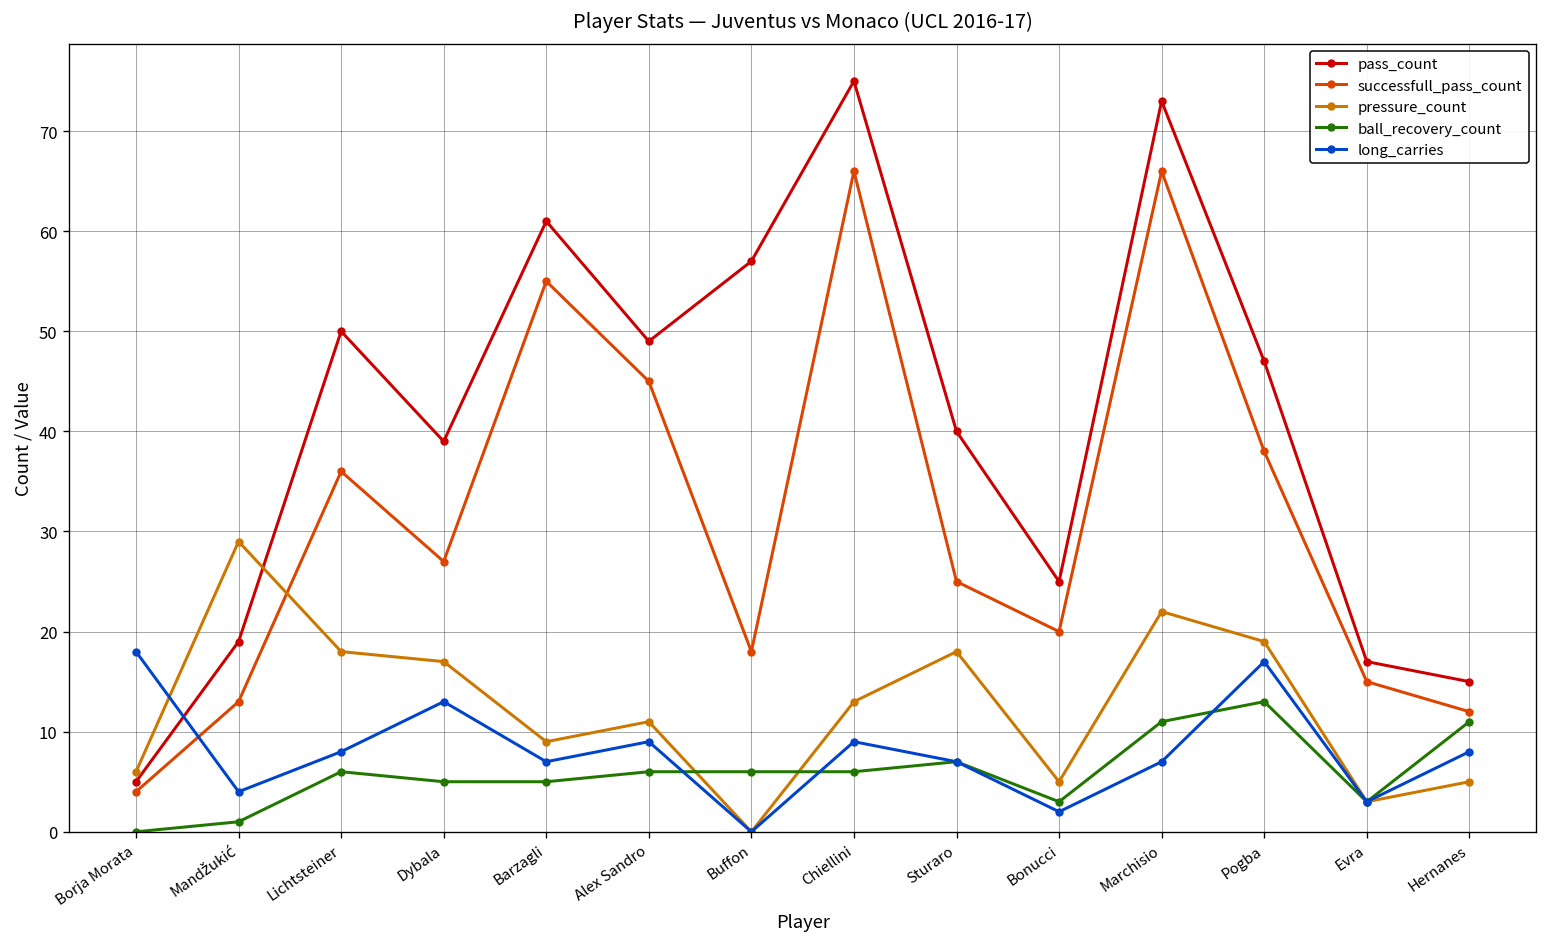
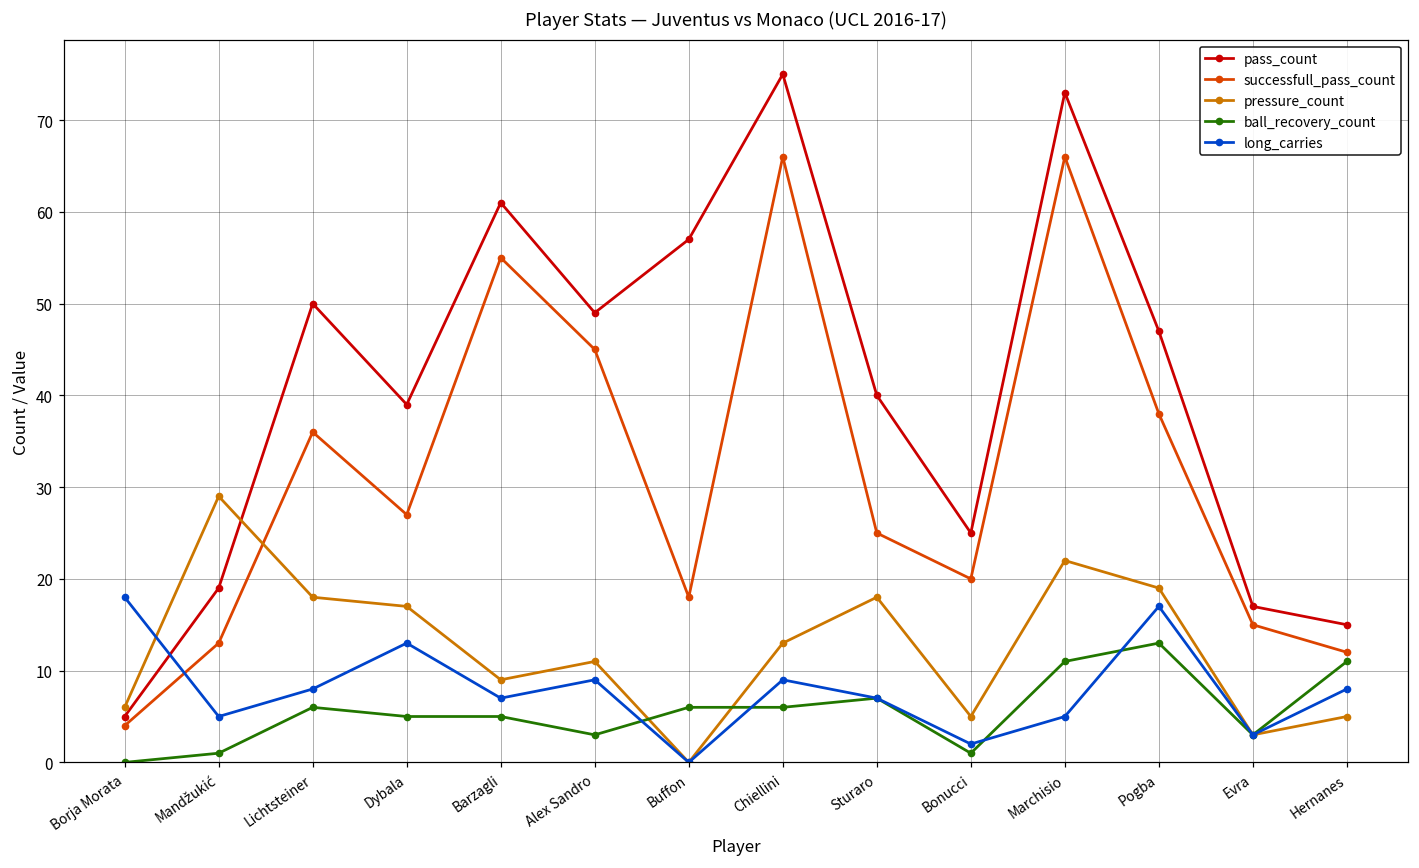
  {
    "pass_count": {
      "Borja Morata": 5,
      "Mandžukić": 19,
      "Lichtsteiner": 50,
      "Dybala": 39,
      "Barzagli": 61,
      "Alex Sandro": 49,
      "Buffon": 57,
      "Chiellini": 75,
      "Sturaro": 40,
      "Bonucci": 25,
      "Marchisio": 73,
      "Pogba": 47,
      "Evra": 17,
      "Hernanes": 15
    },
    "ball_recovery_count": {
      "Borja Morata": 0,
      "Mandžukić": 1,
      "Lichtsteiner": 6,
      "Dybala": 5,
      "Barzagli": 5,
-     "Alex Sandro": 6,
+     "Alex Sandro": 3,
      "Buffon": 6,
      "Chiellini": 6,
-     "Bonucci": 3,
+     "Bonucci": 1,
      "Marchisio": 11,
      "Pogba": 13,
      "Hernanes": 11
    },
    "long_carries": {
      "Borja Morata": 18,
-     "Mandžukić": 4,
+     "Mandžukić": 5,
      "Lichtsteiner": 8,
      "Dybala": 13,
      "Barzagli": 7,
      "Alex Sandro": 9,
      "Chiellini": 9,
      "Bonucci": 2,
-     "Marchisio": 7,
+     "Marchisio": 5,
      "Pogba": 17,
      "Hernanes": 8
    }
  }
